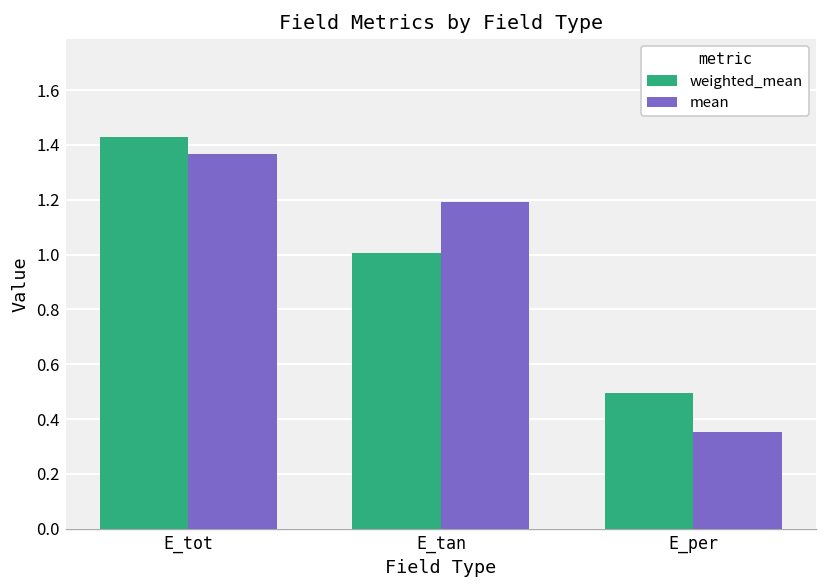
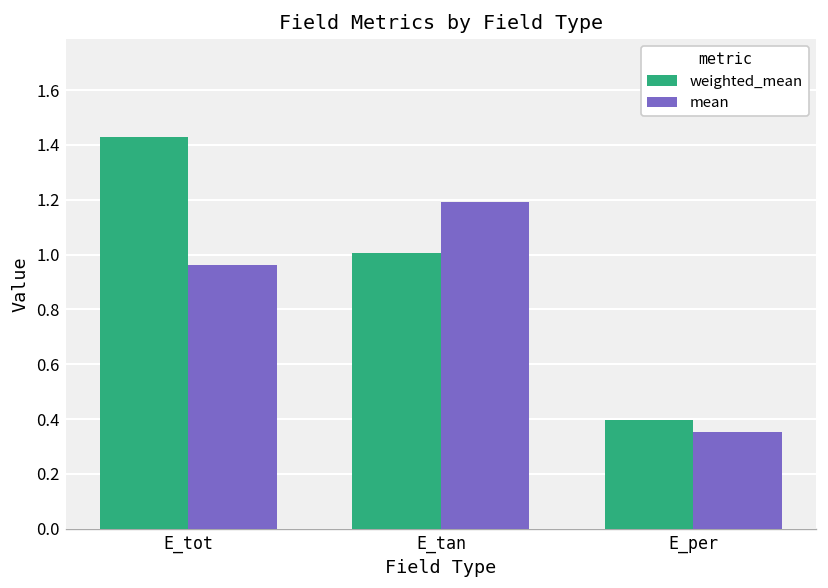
  {
    "weighted_mean": {
      "E_tot": 1.43,
      "E_tan": 1.00,
-     "E_per": 0.50
+     "E_per": 0.39
    },
    "mean": {
-     "E_tot": 1.37,
+     "E_tot": 0.96,
      "E_tan": 1.19,
      "E_per": 0.35
    }
  }
